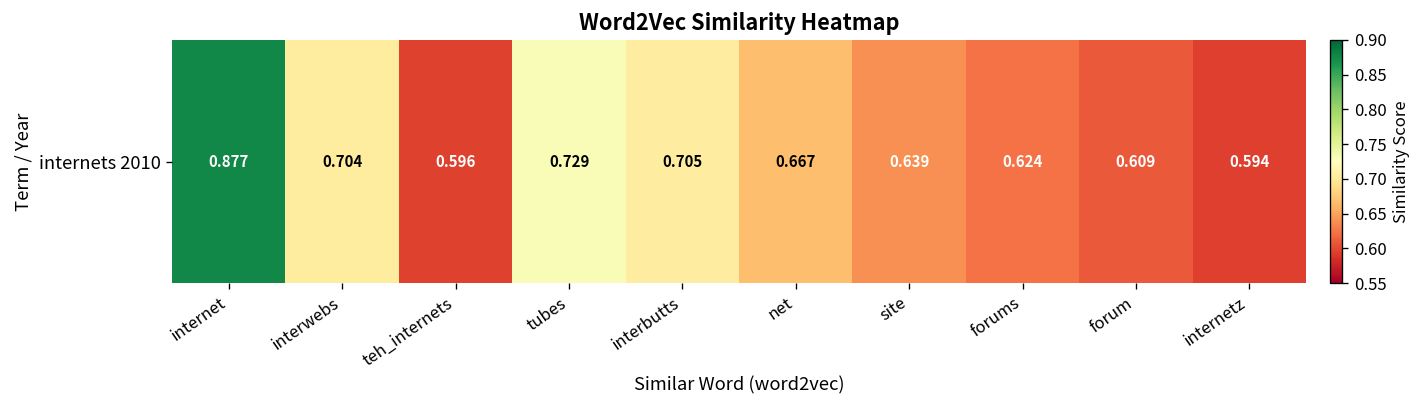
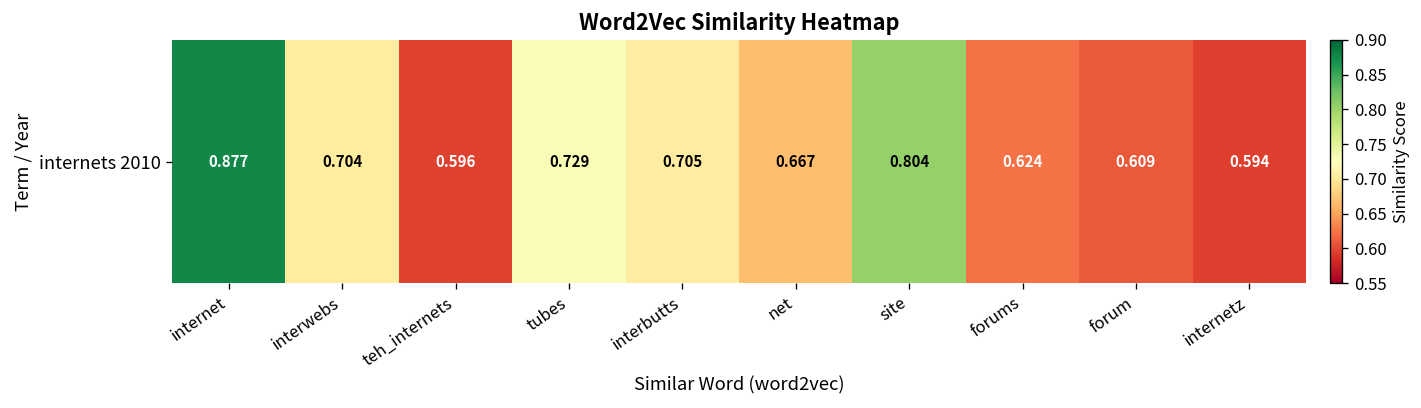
  {
    "internets 2010": {
      "internet": 0.877,
      "interwebs": 0.704,
      "teh_internets": 0.596,
      "tubes": 0.729,
      "interbutts": 0.705,
      "net": 0.667,
-     "site": 0.639,
+     "site": 0.804,
      "forums": 0.624,
      "forum": 0.609,
      "internetz": 0.594
    }
  }
